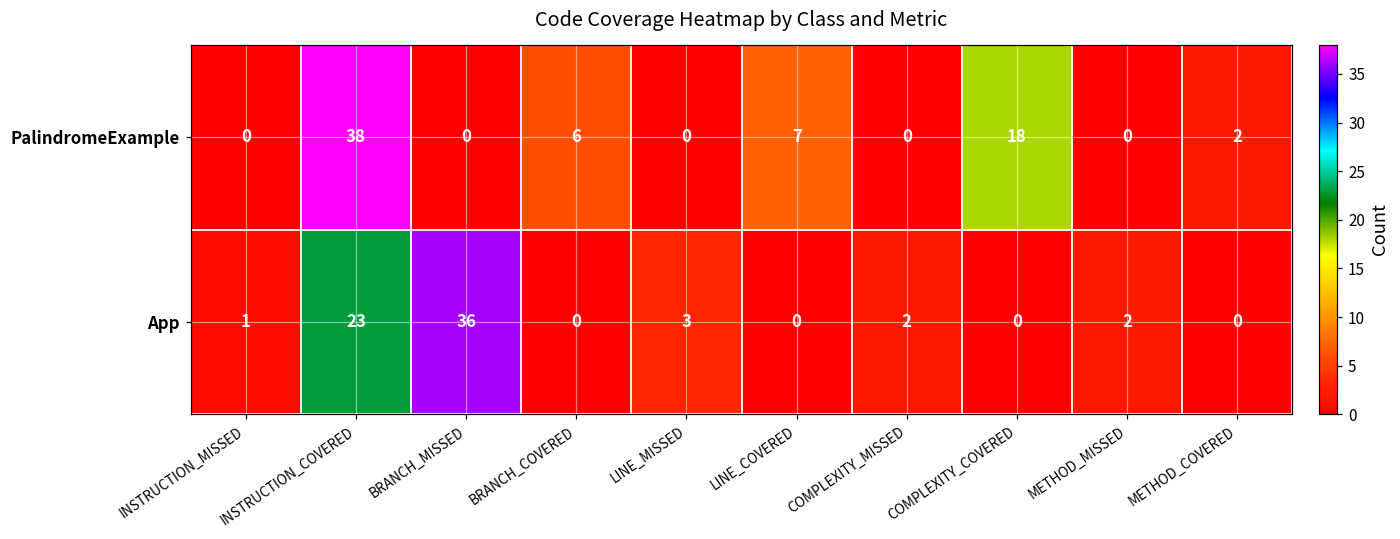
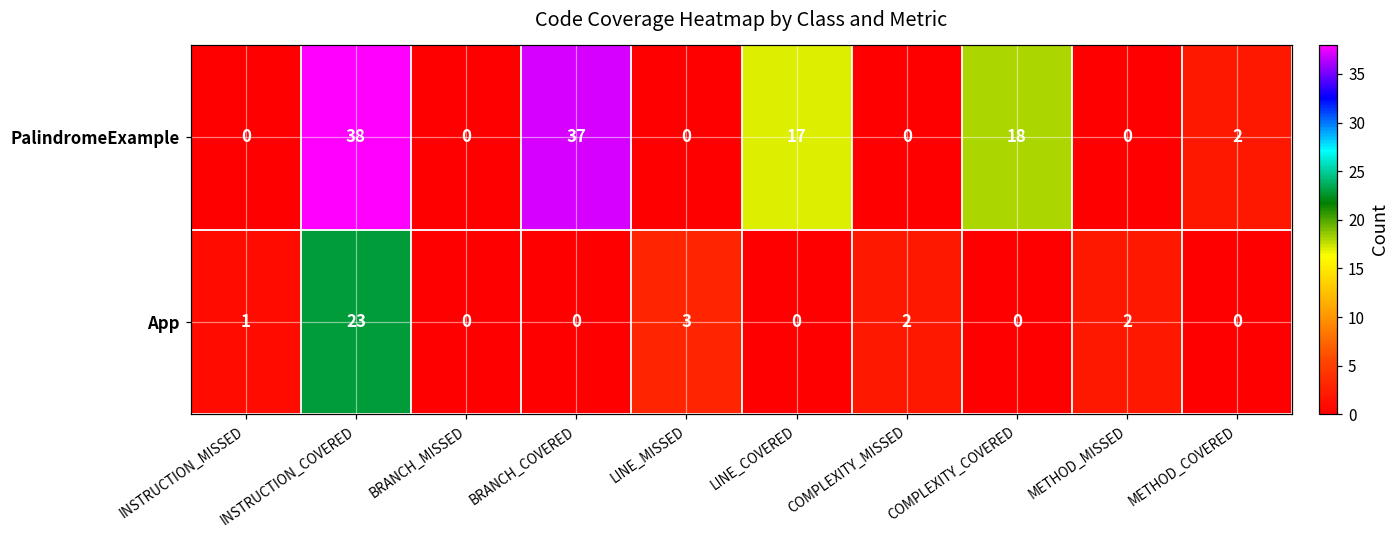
  {
    "PalindromeExample": {
      "INSTRUCTION_MISSED": 0,
      "INSTRUCTION_COVERED": 38,
      "BRANCH_MISSED": 0,
-     "BRANCH_COVERED": 6,
+     "BRANCH_COVERED": 37,
      "LINE_MISSED": 0,
-     "LINE_COVERED": 7,
+     "LINE_COVERED": 17,
      "COMPLEXITY_MISSED": 0,
      "COMPLEXITY_COVERED": 18,
      "METHOD_MISSED": 0,
      "METHOD_COVERED": 2
    },
    "App": {
      "INSTRUCTION_MISSED": 1,
      "INSTRUCTION_COVERED": 23,
-     "BRANCH_MISSED": 36,
+     "BRANCH_MISSED": 0,
      "BRANCH_COVERED": 0,
      "LINE_MISSED": 3,
      "LINE_COVERED": 0,
      "COMPLEXITY_MISSED": 2,
      "COMPLEXITY_COVERED": 0,
      "METHOD_MISSED": 2,
      "METHOD_COVERED": 0
    }
  }
